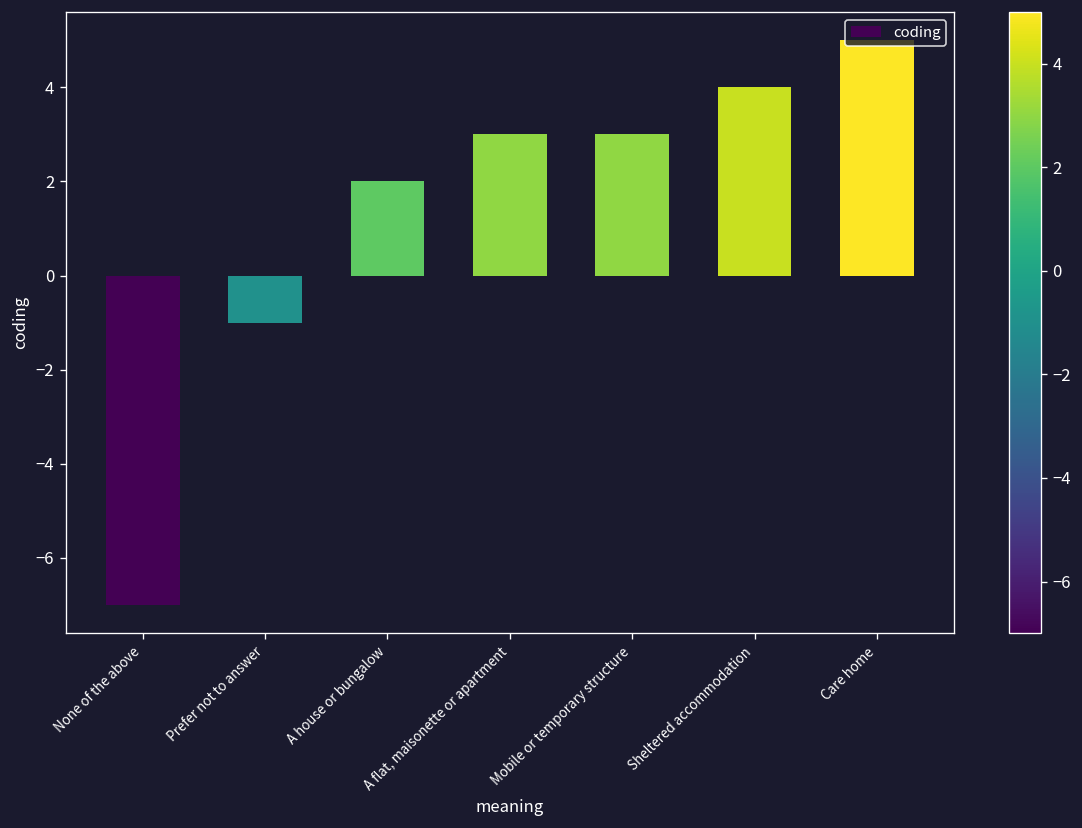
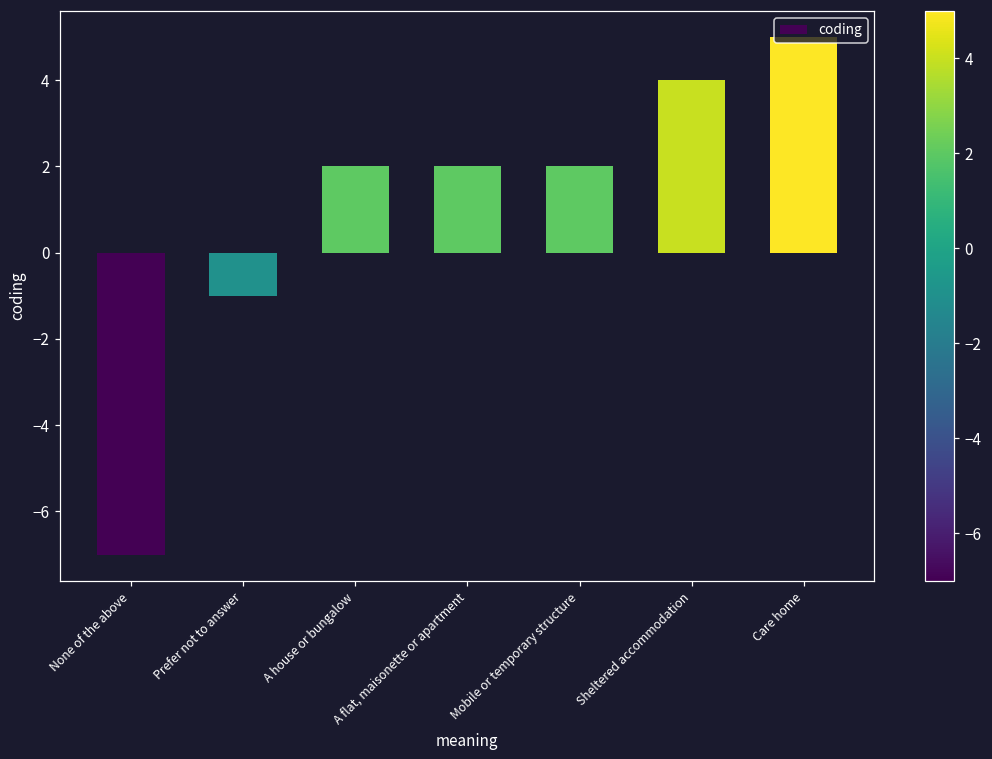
  {
    "None of the above": -7,
    "Prefer not to answer": -1,
    "A house or bungalow": 2,
-   "A flat, maisonette or apartment": 3,
-   "Mobile or temporary structure": 3,
+   "A flat, maisonette or apartment": 2,
+   "Mobile or temporary structure": 2,
    "Sheltered accommodation": 4
  }
